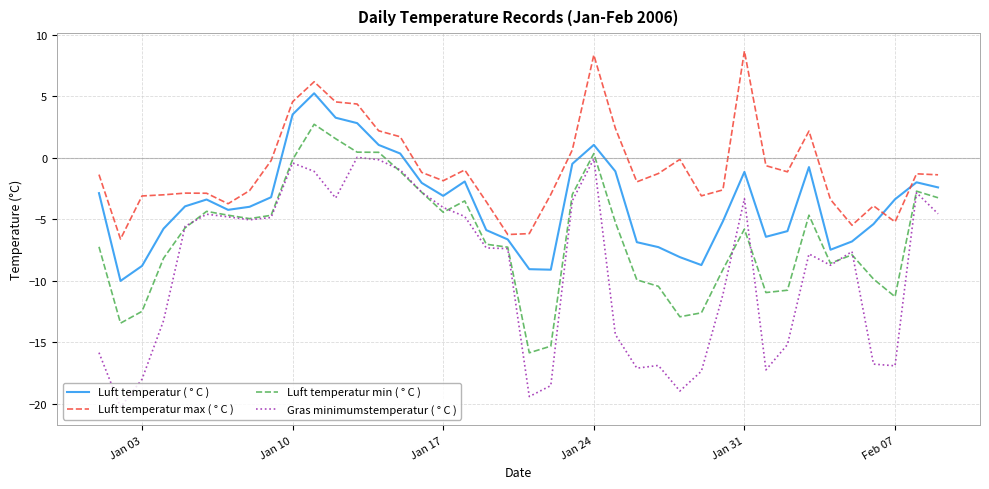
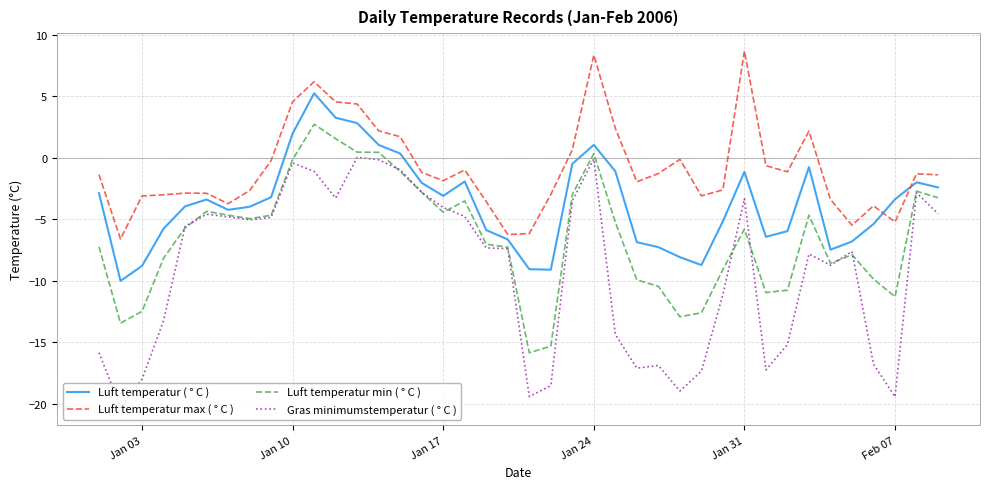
  {
    "Luft temperatur ( ° C )": {
      "Jan 03": -8.8,
-     "Jan 10": 3.5,
+     "Jan 10": 2.0,
      "Jan 17": -3.1,
      "Jan 24": 1.1,
      "Jan 31": -1.1,
      "Feb 07": -3.4
    },
    "Luft temperatur max ( ° C )": {
      "Jan 03": -3.1,
      "Jan 10": 4.6,
      "Jan 17": -1.9,
      "Jan 24": 8.4,
      "Jan 31": 8.7,
      "Feb 07": -5.2
    },
    "Luft temperatur min ( ° C )": {
      "Jan 03": -12.5,
      "Jan 10": -0.1,
      "Jan 17": -4.4,
      "Jan 24": 0.3,
      "Jan 31": -5.8,
      "Feb 07": -11.3
    },
    "Gras minimumstemperatur ( ° C )": {
      "Jan 03": -18.0,
      "Jan 10": -0.4,
      "Jan 17": -4.0,
      "Jan 24": -0.1,
      "Jan 31": -3.3,
-     "Feb 07": -16.9
+     "Feb 07": -19.4
    }
  }
